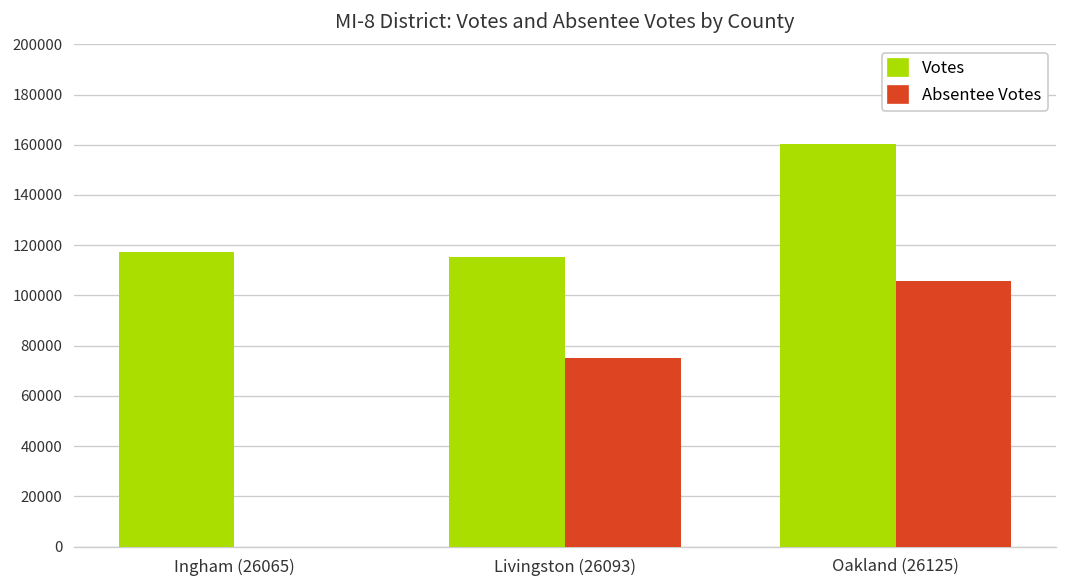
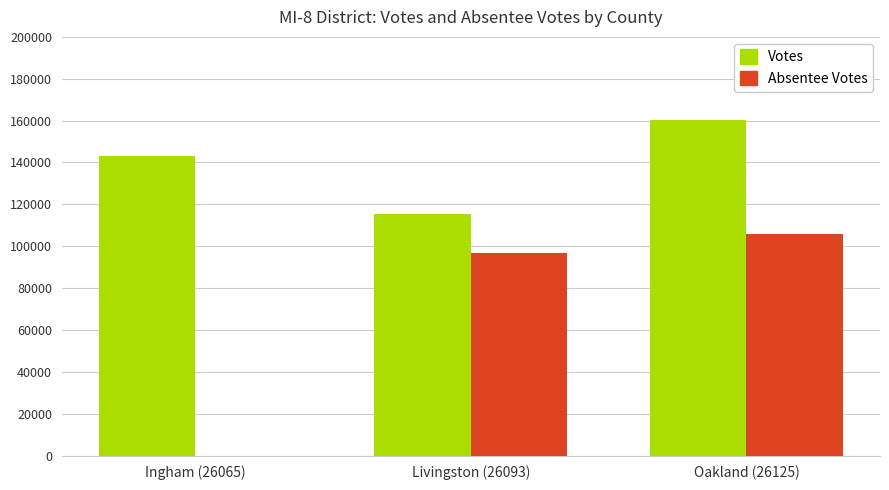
  {
    "Votes": {
-     "Ingham (26065)": 117000,
+     "Ingham (26065)": 143000,
      "Livingston (26093)": 115000,
      "Oakland (26125)": 160000
    },
    "Absentee Votes": {
      "Ingham (26065)": 0,
-     "Livingston (26093)": 75000,
+     "Livingston (26093)": 97000,
      "Oakland (26125)": 106000
    }
  }
